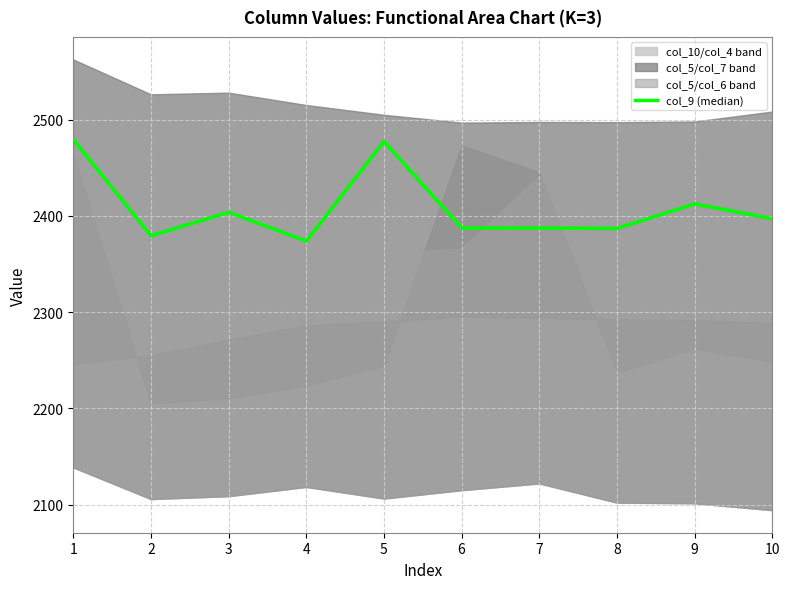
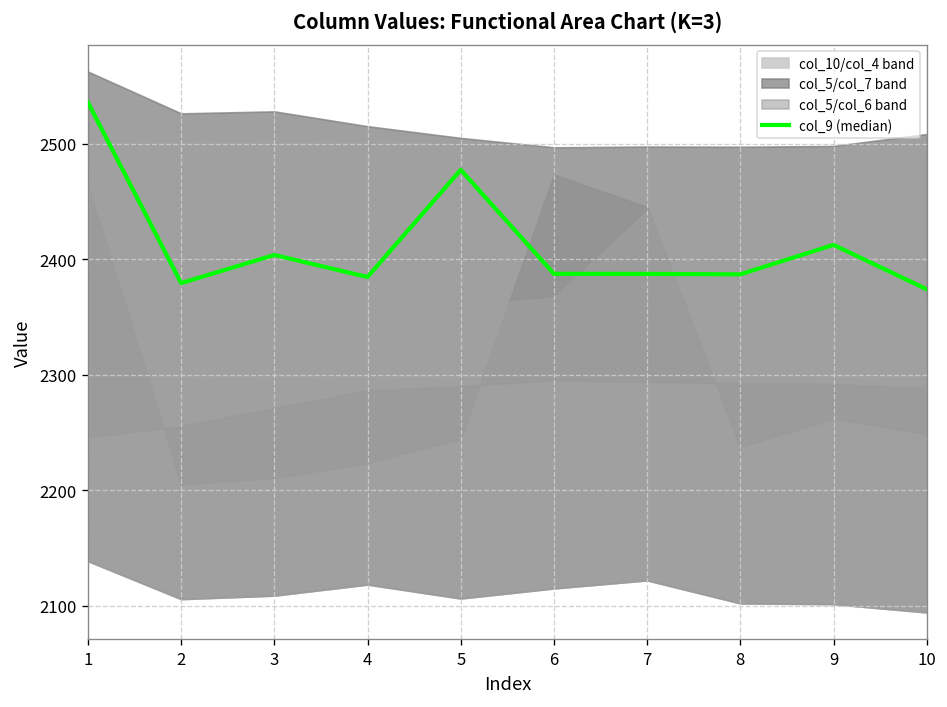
  {
    "col_9 (median)": {
-     "1": 2480,
+     "1": 2540,
      "2": 2380,
      "3": 2400,
-     "4": 2370,
+     "4": 2380,
      "5": 2480,
      "6": 2390,
      "7": 2390,
      "8": 2390,
      "9": 2410,
-     "10": 2400
+     "10": 2370
    }
  }
